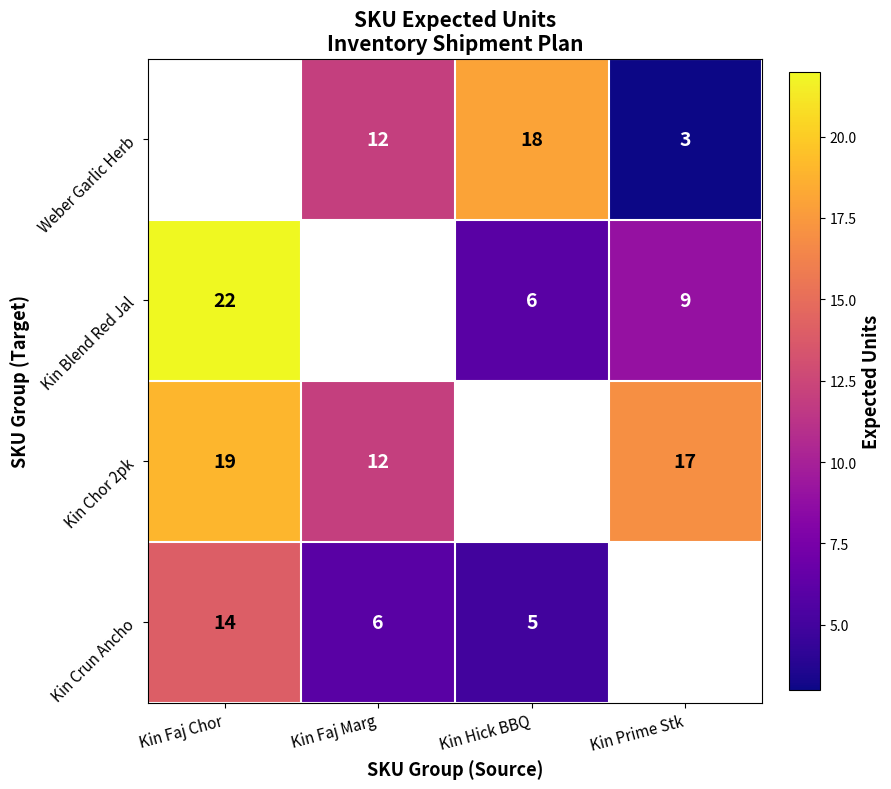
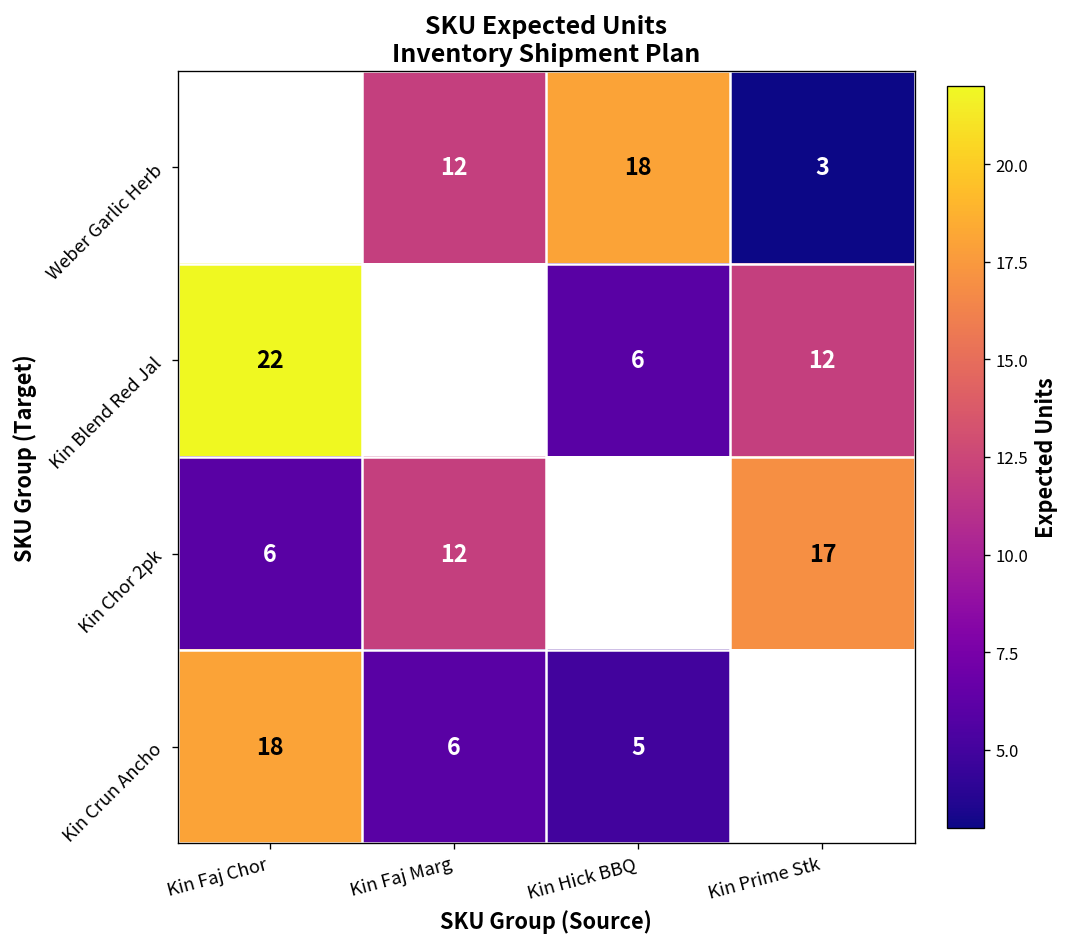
  {
    "Weber Garlic Herb": {
      "Kin Faj Marg": 12,
      "Kin Hick BBQ": 18,
      "Kin Prime Stk": 3
    },
    "Kin Blend Red Jal": {
      "Kin Faj Chor": 22,
      "Kin Hick BBQ": 6,
-     "Kin Prime Stk": 9
+     "Kin Prime Stk": 12
    },
    "Kin Chor 2pk": {
-     "Kin Faj Chor": 19,
+     "Kin Faj Chor": 6,
      "Kin Faj Marg": 12,
      "Kin Prime Stk": 17
    },
    "Kin Crun Ancho": {
-     "Kin Faj Chor": 14,
+     "Kin Faj Chor": 18,
      "Kin Faj Marg": 6,
      "Kin Hick BBQ": 5
    }
  }
